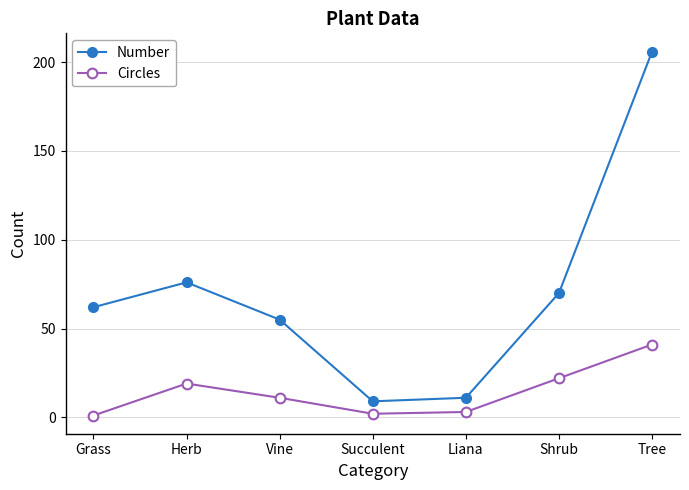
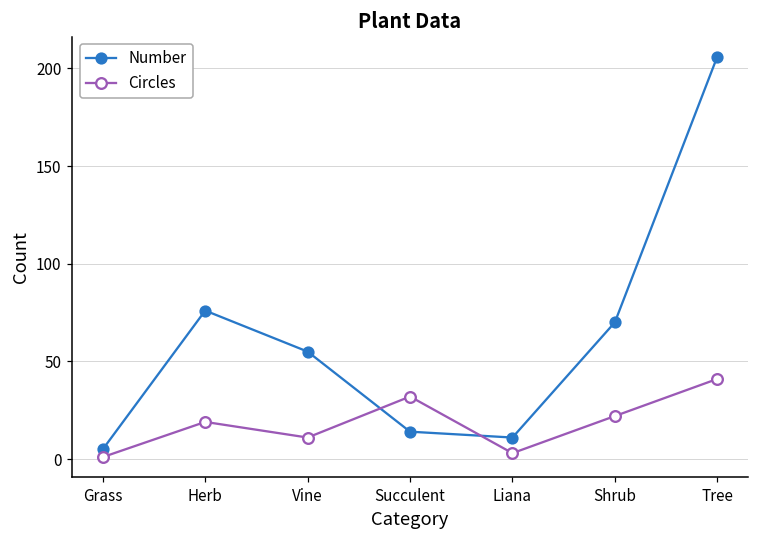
  {
    "Number": {
-     "Grass": 62,
+     "Grass": 5,
      "Herb": 76,
      "Vine": 55,
-     "Succulent": 9,
+     "Succulent": 14,
      "Liana": 11,
      "Shrub": 70,
      "Tree": 206
    },
    "Circles": {
      "Grass": 1,
      "Herb": 19,
      "Vine": 11,
-     "Succulent": 2,
+     "Succulent": 32,
      "Liana": 3,
      "Shrub": 22,
      "Tree": 41
    }
  }
